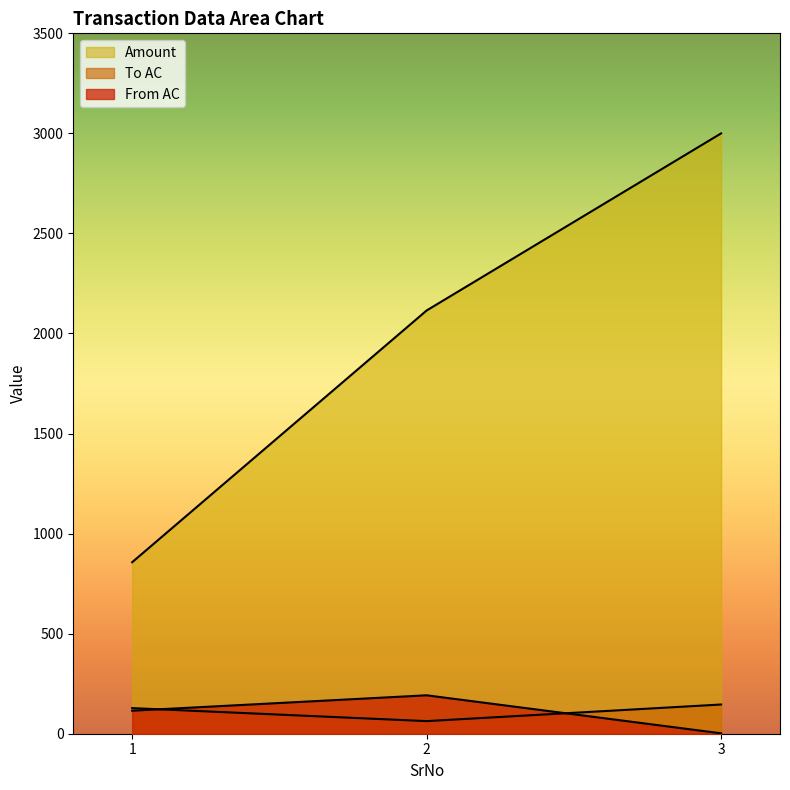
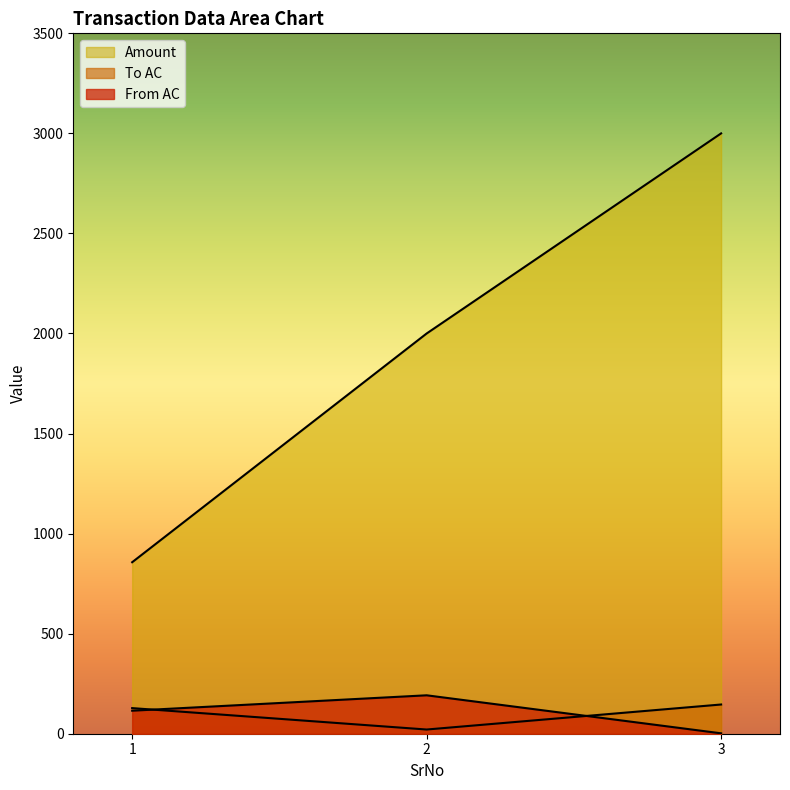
  {
    "Amount": {
      "1": 860,
-     "2": 2120,
+     "2": 2000,
      "3": 3000
    },
    "To AC": {
      "1": 130,
-     "2": 60,
+     "2": 20,
      "3": 150
    },
    "From AC": {
      "1": 120,
      "2": 190,
      "3": 0
    }
  }
